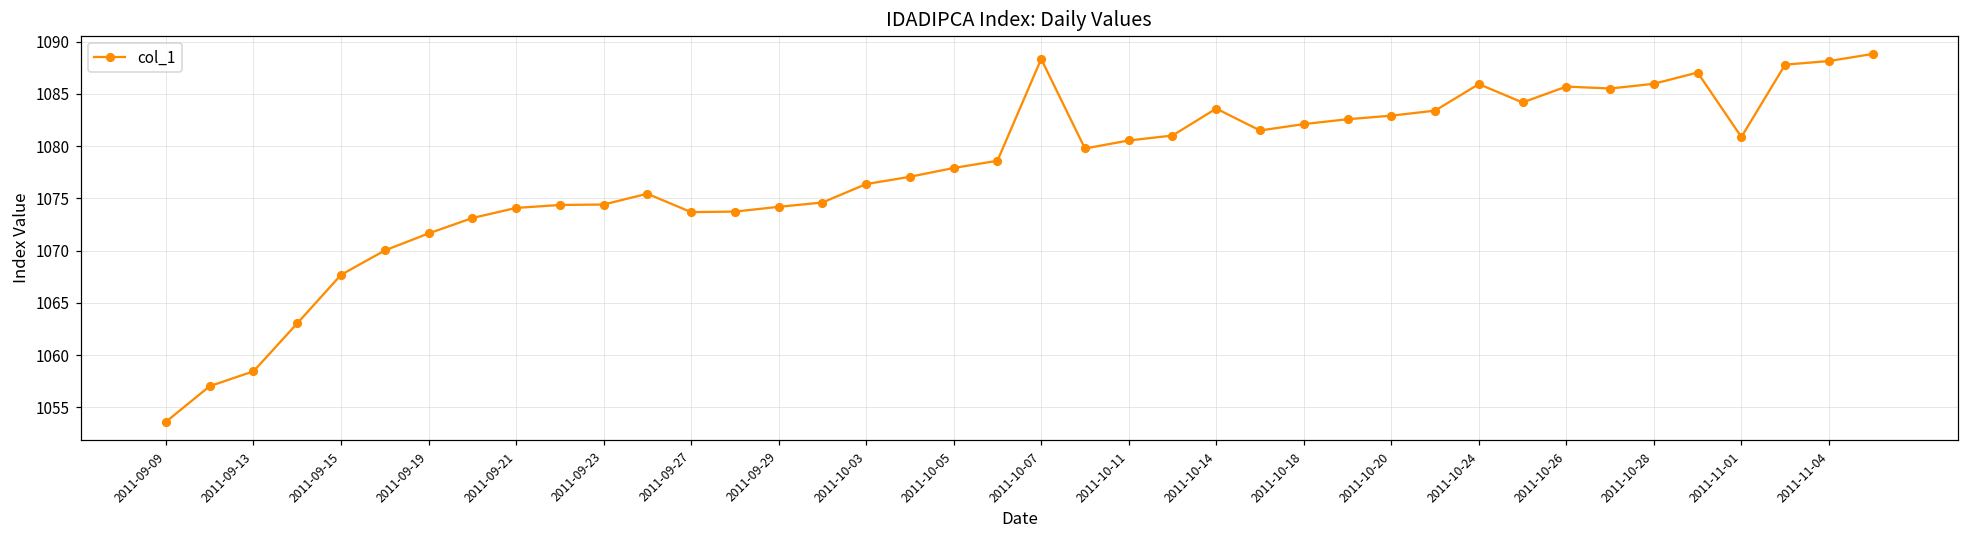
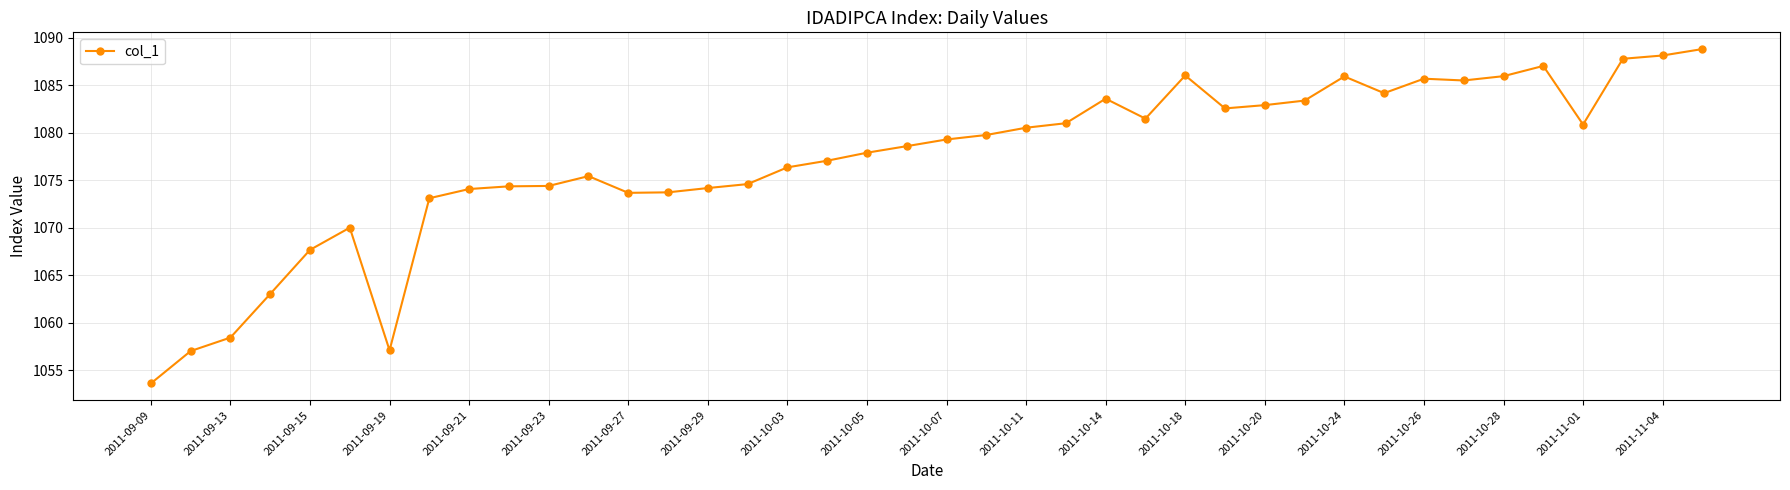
  {
    "2011-09-09": 1054,
    "2011-09-13": 1058,
    "2011-09-15": 1068,
-   "2011-09-19": 1072,
+   "2011-09-19": 1057,
    "2011-09-21": 1074,
    "2011-09-23": 1074,
    "2011-09-27": 1074,
    "2011-09-29": 1074,
    "2011-10-03": 1076,
    "2011-10-05": 1078,
-   "2011-10-07": 1088,
+   "2011-10-07": 1079,
    "2011-10-11": 1081,
    "2011-10-14": 1084,
-   "2011-10-18": 1082,
+   "2011-10-18": 1086,
    "2011-10-20": 1083,
    "2011-10-24": 1086,
    "2011-10-26": 1086,
    "2011-10-28": 1086,
    "2011-11-01": 1081,
    "2011-11-04": 1088
  }
